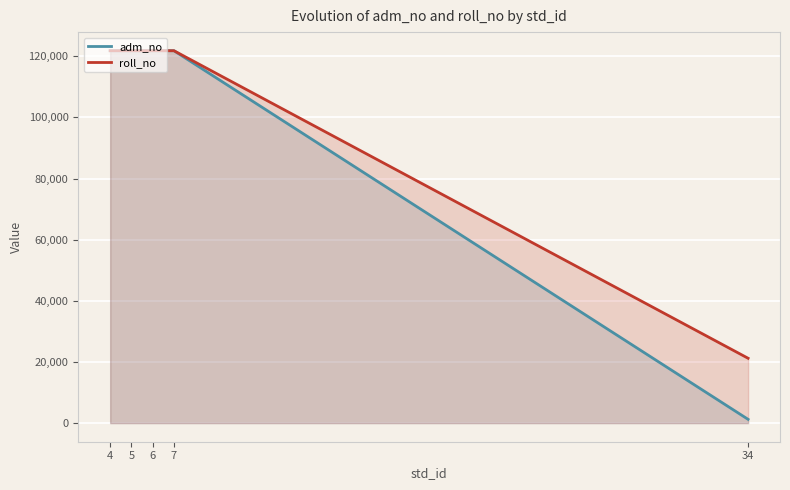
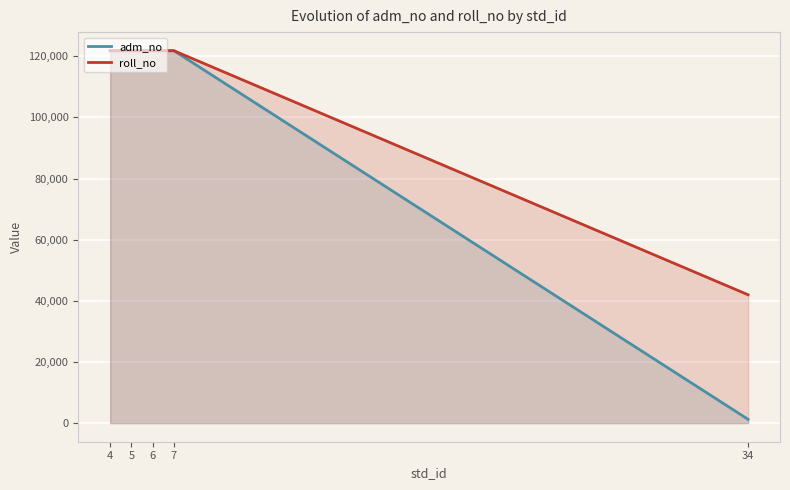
  {
    "adm_no": {
      "34": "1,000"
    },
    "roll_no": {
-     "34": "21,000"
+     "34": "42,000"
    }
  }
